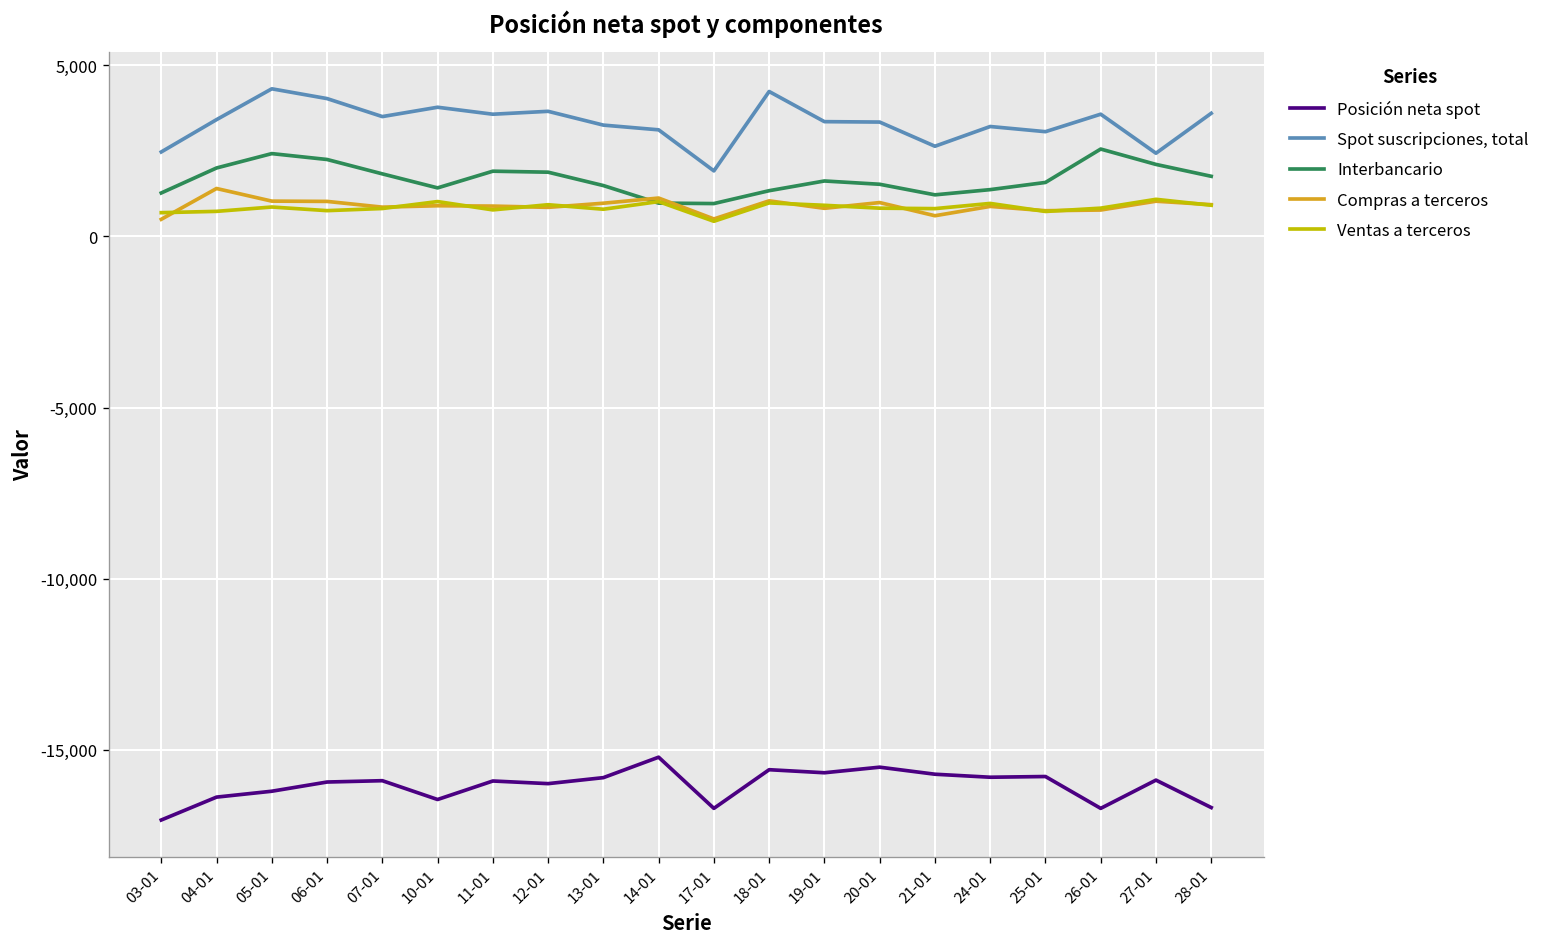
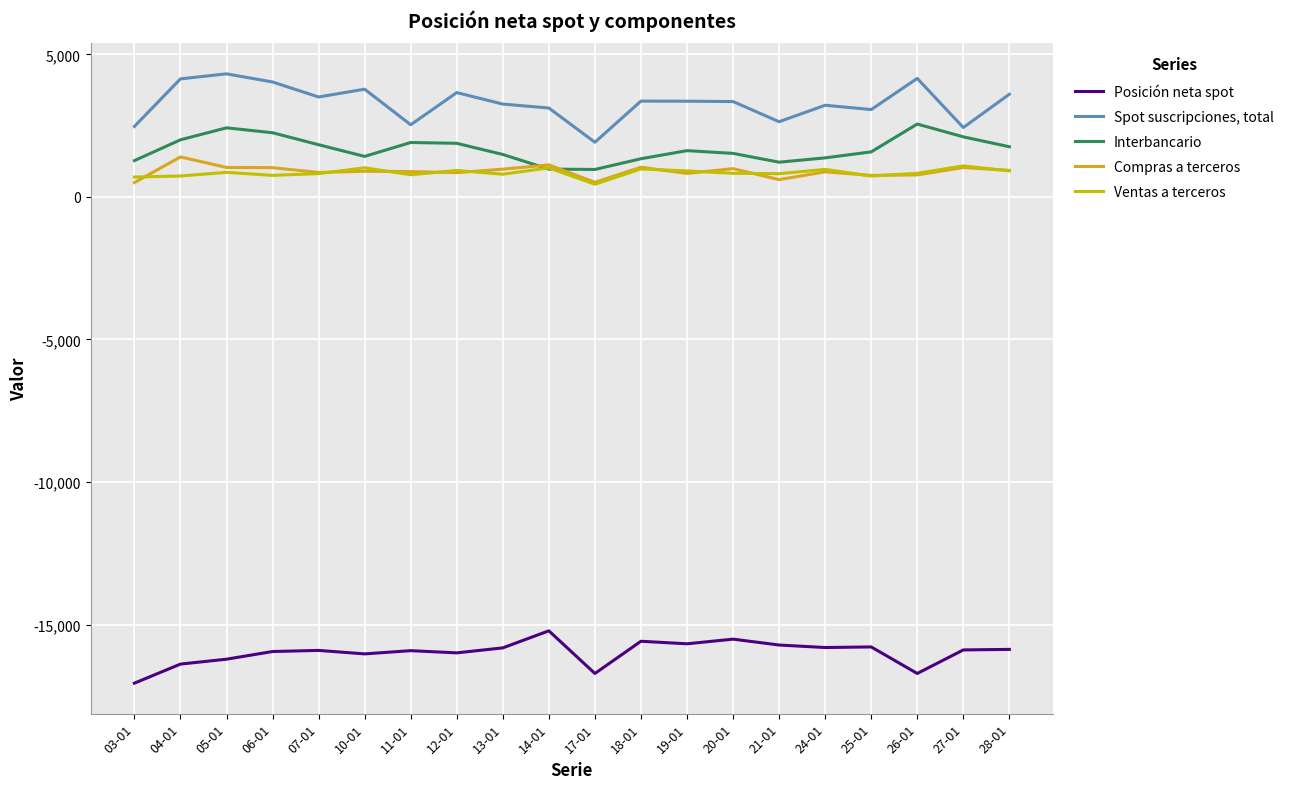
  {
    "Posición neta spot": {
      "03-01": "-17,100",
      "04-01": "-16,400",
      "05-01": "-16,200",
      "06-01": "-15,900",
      "07-01": "-15,900",
-     "10-01": "-16,500",
+     "10-01": "-16,000",
      "11-01": "-15,900",
      "12-01": "-16,000",
      "13-01": "-15,800",
      "14-01": "-15,200",
      "17-01": "-16,700",
      "18-01": "-15,600",
      "19-01": "-15,700",
      "20-01": "-15,500",
      "21-01": "-15,700",
      "24-01": "-15,800",
      "25-01": "-15,800",
      "26-01": "-16,700",
      "27-01": "-15,900",
-     "28-01": "-16,700"
+     "28-01": "-15,900"
    },
    "Spot suscripciones, total": {
      "03-01": "2,500",
-     "04-01": "3,400",
+     "04-01": "4,100",
      "05-01": "4,300",
      "06-01": "4,000",
      "07-01": "3,500",
      "10-01": "3,800",
-     "11-01": "3,600",
+     "11-01": "2,500",
      "12-01": "3,700",
      "13-01": "3,300",
      "14-01": "3,100",
      "17-01": "1,900",
-     "18-01": "4,200",
+     "18-01": "3,400",
      "19-01": "3,400",
      "20-01": "3,300",
      "21-01": "2,600",
      "24-01": "3,200",
      "25-01": "3,100",
-     "26-01": "3,600",
+     "26-01": "4,200",
      "27-01": "2,400",
      "28-01": "3,600"
    },
    "Interbancario": {
      "03-01": "1,300",
      "04-01": "2,000",
      "05-01": "2,400",
      "06-01": "2,300",
      "07-01": "1,800",
      "10-01": "1,400",
      "11-01": "1,900",
      "12-01": "1,900",
      "13-01": "1,500",
      "17-01": "1,000",
      "18-01": "1,300",
      "19-01": "1,600",
      "20-01": "1,500",
      "21-01": "1,200",
      "24-01": "1,400",
      "25-01": "1,600",
      "26-01": "2,600",
      "27-01": "2,100",
      "28-01": "1,800"
    }
  }
